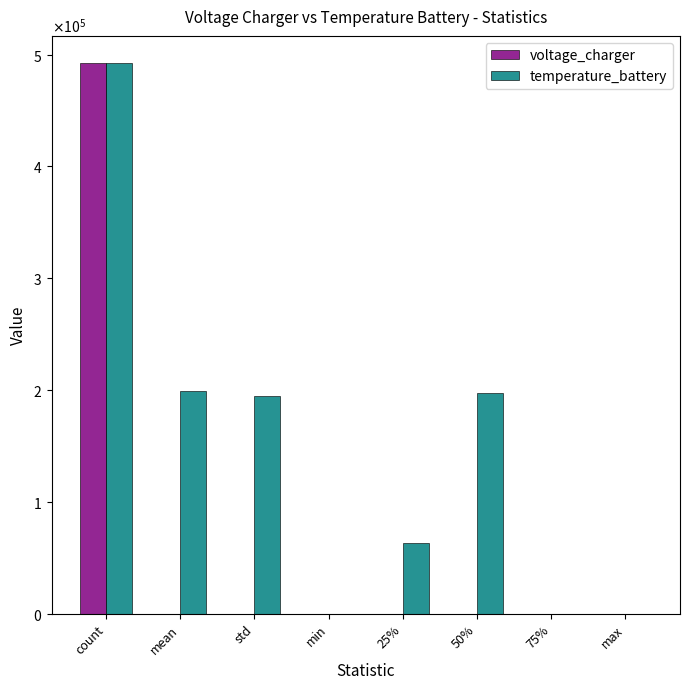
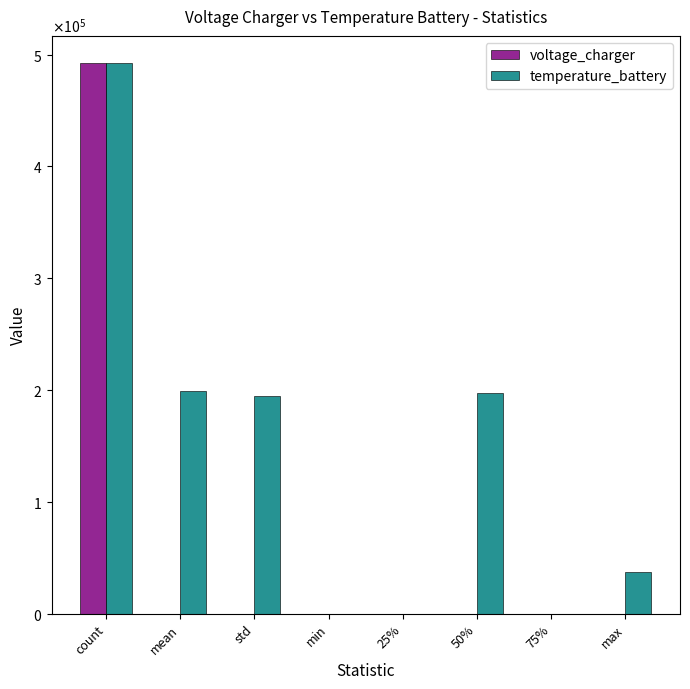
  {
    "voltage_charger": {
      "count": 492000
    },
    "temperature_battery": {
      "count": 492000,
      "mean": 199000,
      "std": 194000,
      "min": 0,
-     "25%": 63000,
+     "25%": 0,
      "50%": 198000,
-     "max": 0
+     "max": 37000
    }
  }
